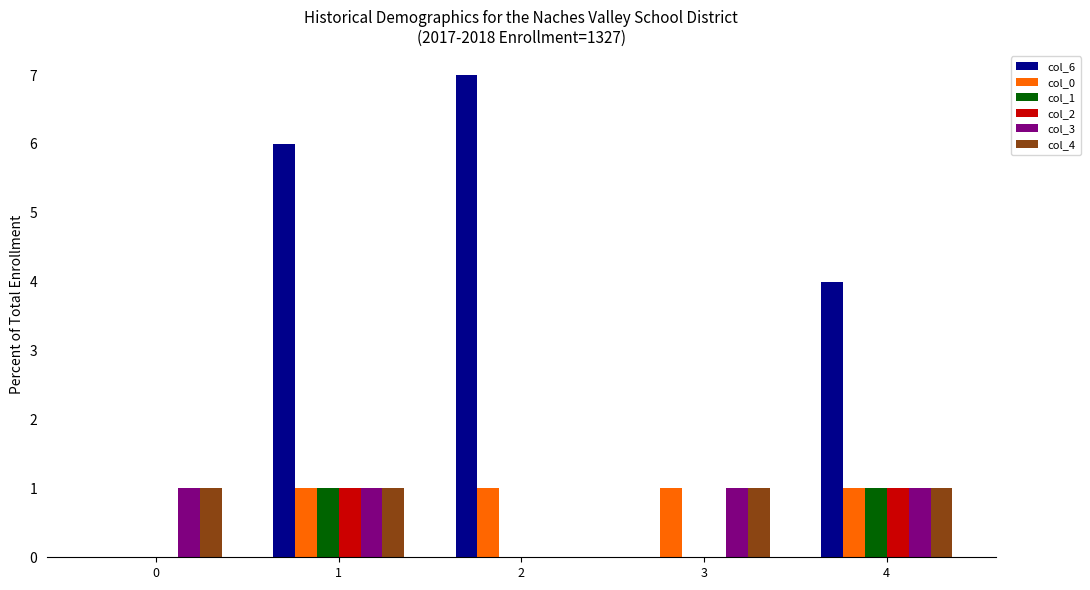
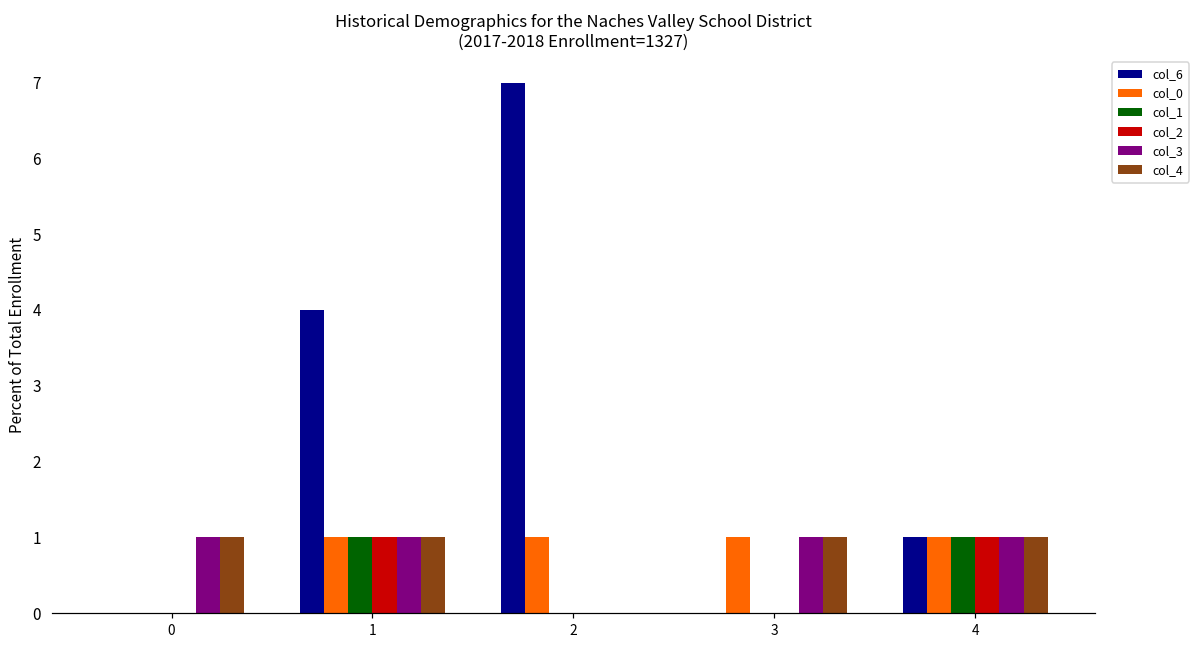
  {
    "col_6": {
      "0": 0,
-     "1": 6,
+     "1": 4,
      "2": 7,
      "3": 0,
-     "4": 4
+     "4": 1
    },
    "col_0": {
      "0": 0,
      "1": 1,
      "2": 1,
      "3": 1,
      "4": 1
    },
    "col_1": {
      "0": 0,
      "1": 1,
      "2": 0,
      "3": 0,
      "4": 1
    },
    "col_2": {
      "0": 0,
      "1": 1,
      "2": 0,
      "3": 0,
      "4": 1
    },
    "col_3": {
      "0": 1,
      "1": 1,
      "2": 0,
      "3": 1,
      "4": 1
    },
    "col_4": {
      "0": 1,
      "1": 1,
      "2": 0,
      "3": 1,
      "4": 1
    }
  }
